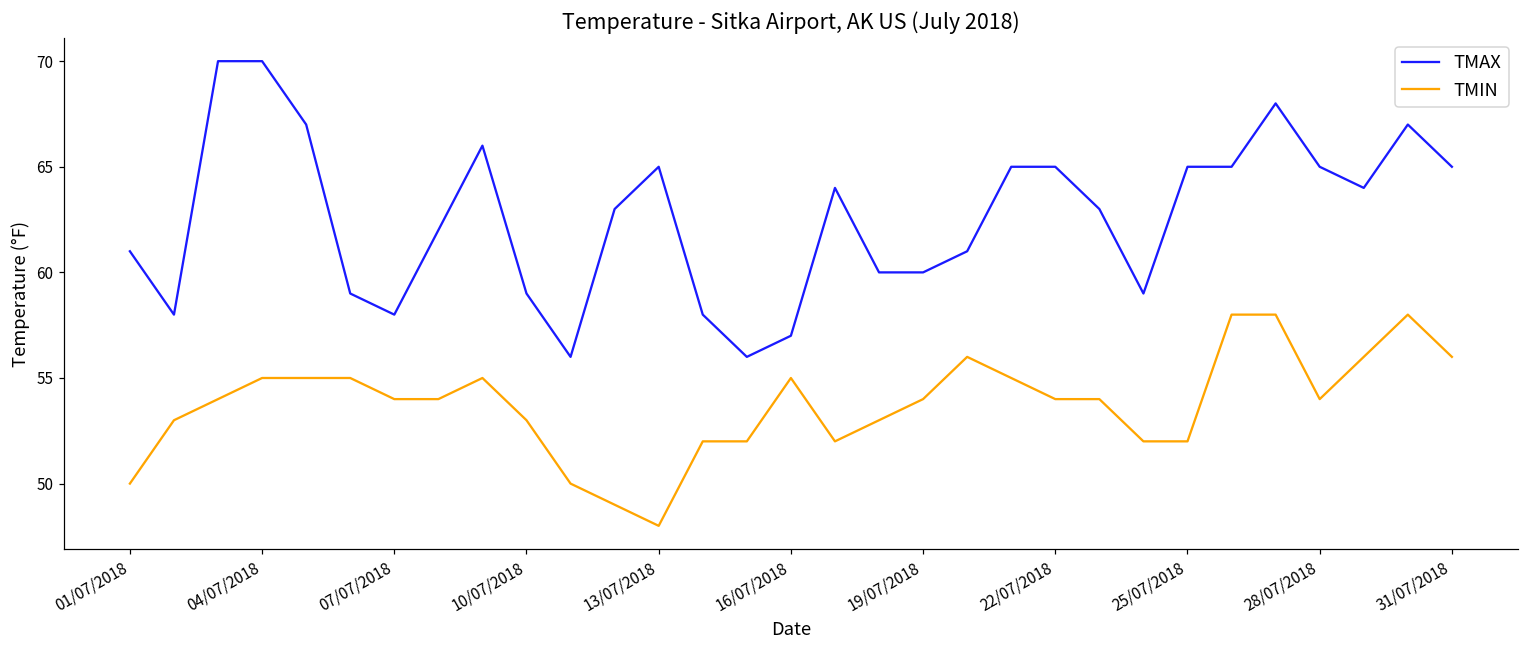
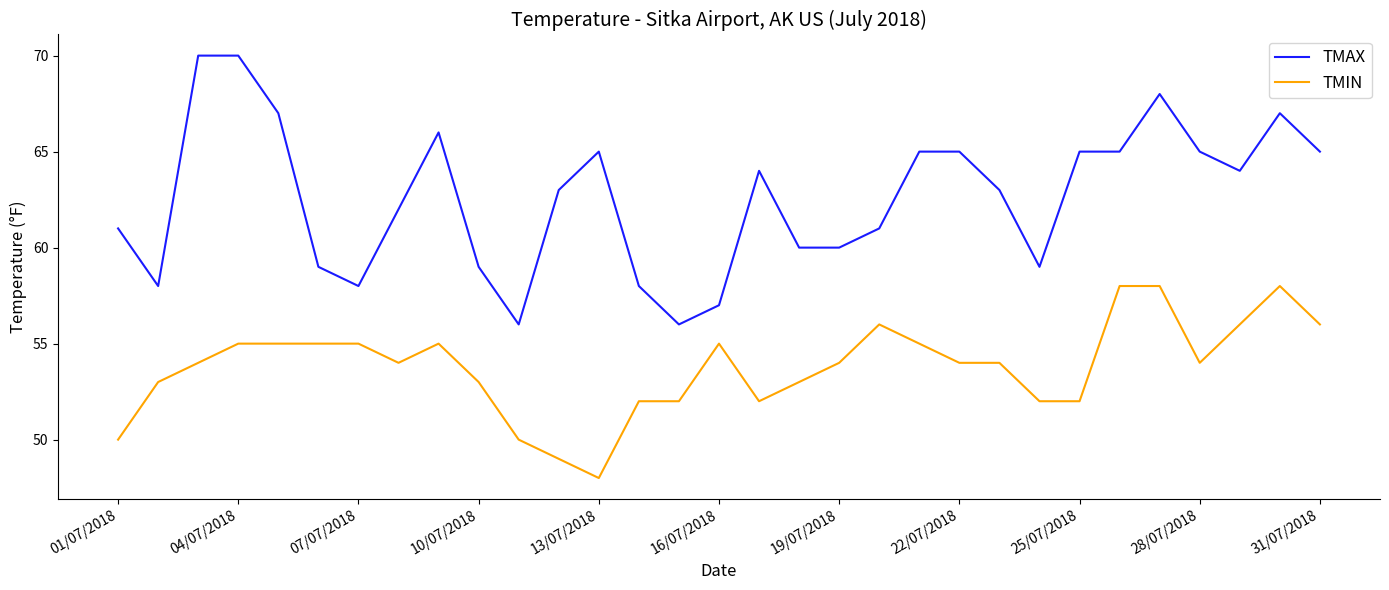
  {
    "TMAX": {
      "01/07/2018": 61,
      "04/07/2018": 70,
      "07/07/2018": 58,
      "10/07/2018": 59,
      "13/07/2018": 65,
      "16/07/2018": 57,
      "19/07/2018": 60,
      "22/07/2018": 65,
      "25/07/2018": 65,
      "28/07/2018": 65,
      "31/07/2018": 65
    },
    "TMIN": {
      "01/07/2018": 50,
      "04/07/2018": 55,
-     "07/07/2018": 54,
+     "07/07/2018": 55,
      "10/07/2018": 53,
      "13/07/2018": 48,
      "16/07/2018": 55,
      "19/07/2018": 54,
      "22/07/2018": 54,
      "25/07/2018": 52,
      "28/07/2018": 54,
      "31/07/2018": 56
    }
  }
